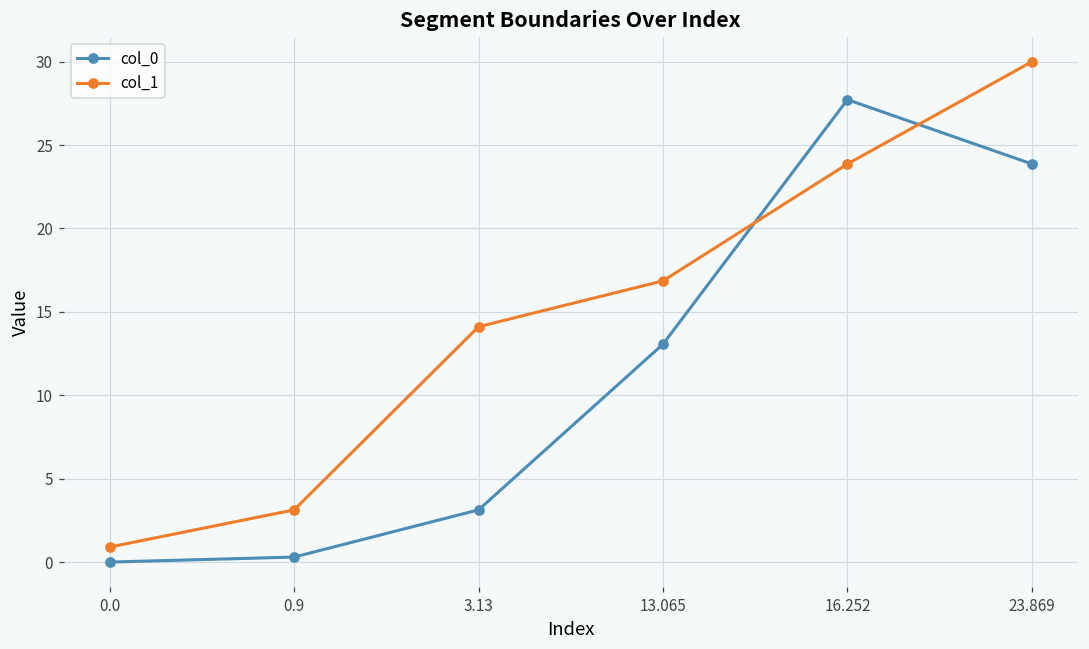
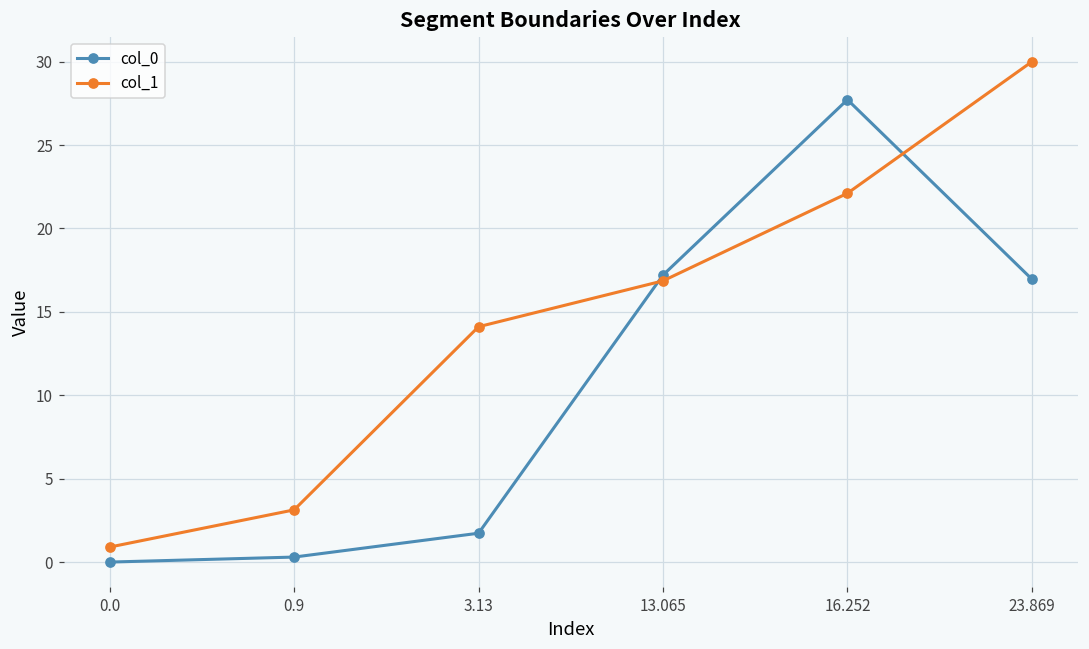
  {
    "col_0": {
      "0.0": 0.0,
      "0.9": 0.3,
-     "3.13": 3.1,
-     "13.065": 13.1,
+     "3.13": 1.7,
+     "13.065": 17.2,
      "16.252": 27.7,
-     "23.869": 23.9
+     "23.869": 17.0
    },
    "col_1": {
      "0.0": 0.9,
      "0.9": 3.1,
      "3.13": 14.1,
      "13.065": 16.9,
-     "16.252": 23.9,
+     "16.252": 22.1,
      "23.869": 30.0
    }
  }
